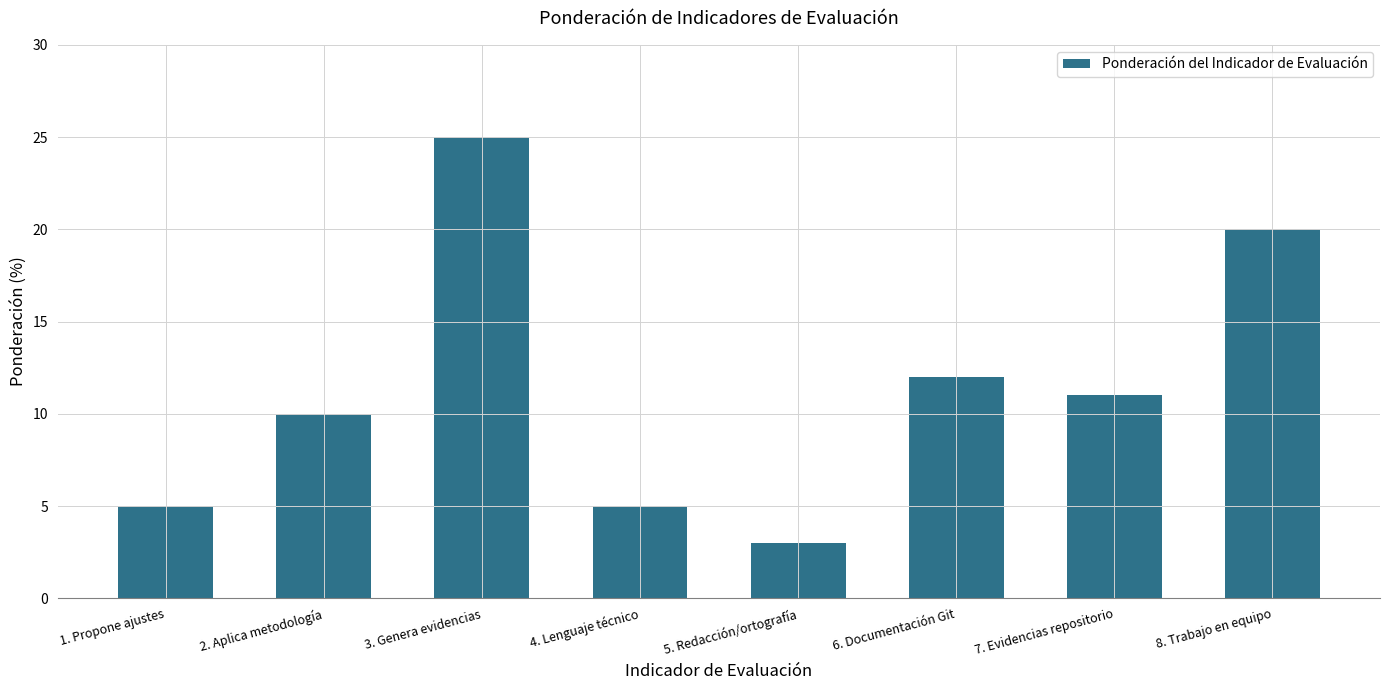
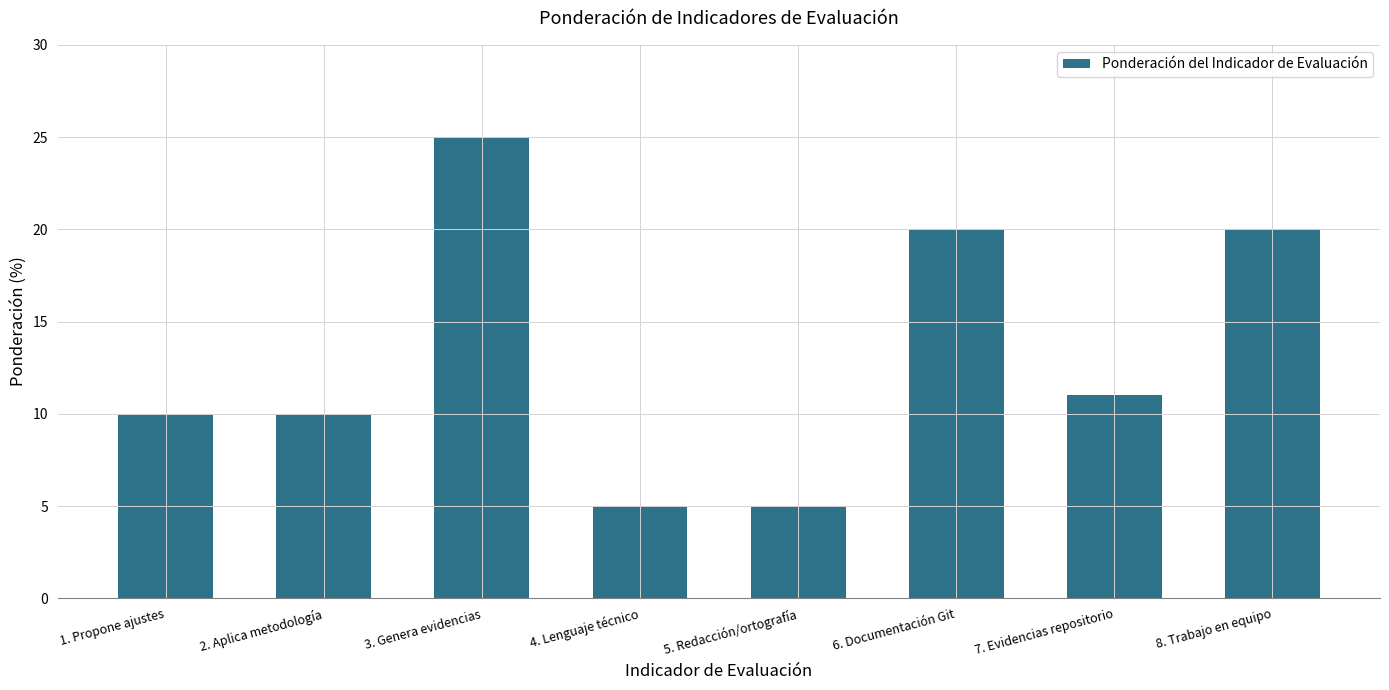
  {
-   "1. Propone ajustes": 5,
+   "1. Propone ajustes": 10,
    "2. Aplica metodología": 10,
    "3. Genera evidencias": 25,
    "4. Lenguaje técnico": 5,
-   "5. Redacción/ortografía": 3,
-   "6. Documentación Git": 12,
+   "5. Redacción/ortografía": 5,
+   "6. Documentación Git": 20,
    "7. Evidencias repositorio": 11,
    "8. Trabajo en equipo": 20
  }
